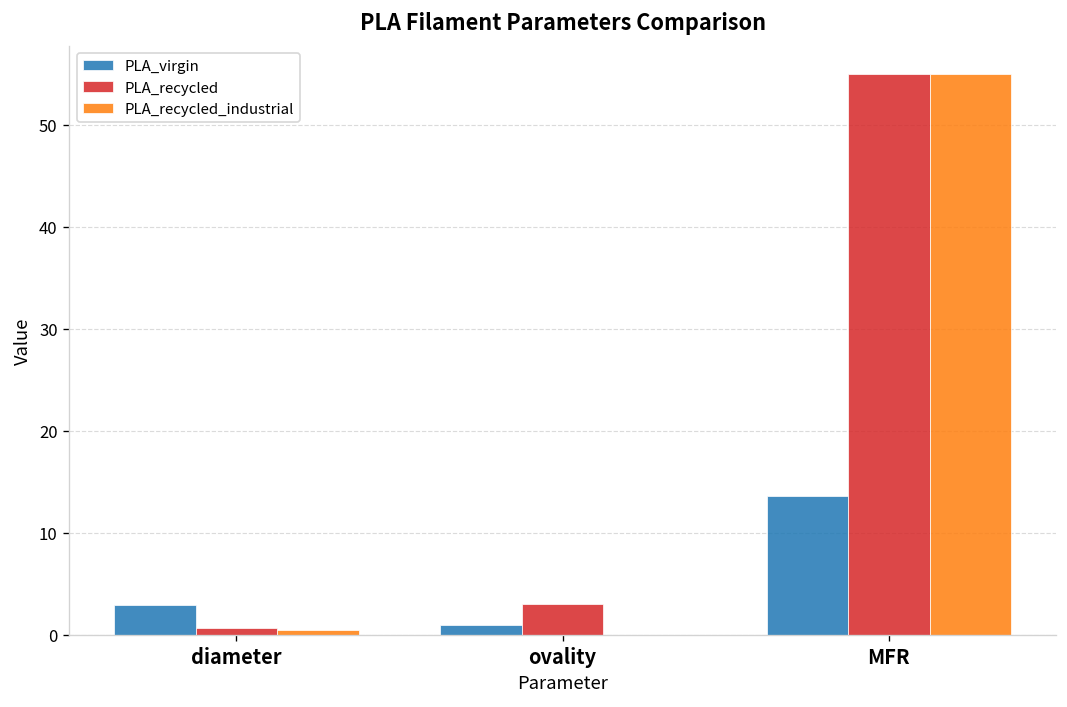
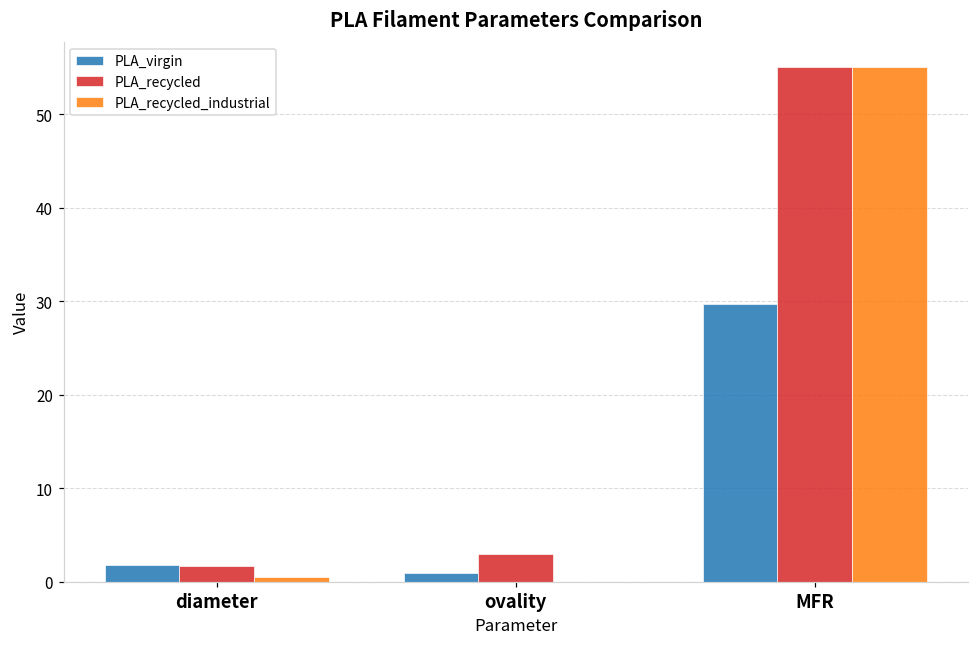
  {
    "PLA_virgin": {
-     "diameter": 3,
+     "diameter": 2,
      "ovality": 1,
-     "MFR": 14
+     "MFR": 30
    },
    "PLA_recycled": {
-     "diameter": 1,
+     "diameter": 2,
      "ovality": 3,
      "MFR": 55
    },
    "PLA_recycled_industrial": {
      "diameter": 0,
      "MFR": 55
    }
  }
